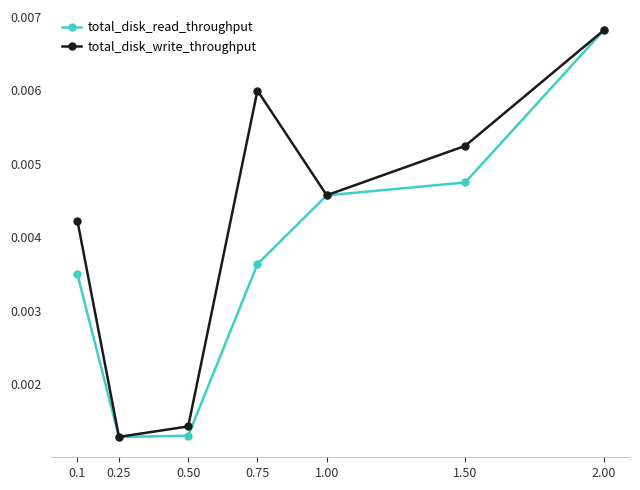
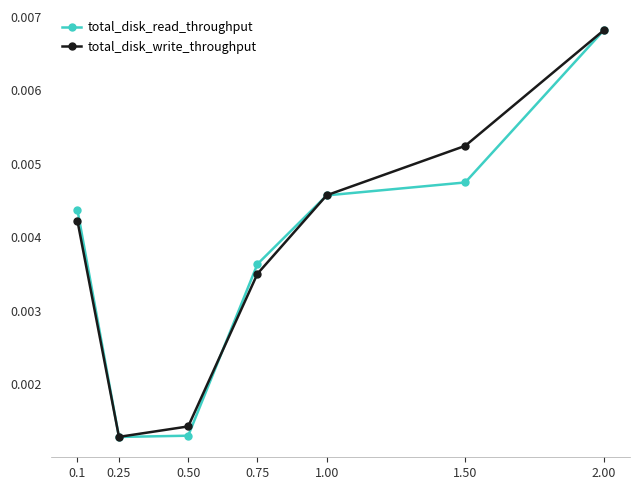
  {
    "total_disk_read_throughput": {
-     "0.1": 0.0035,
+     "0.1": 0.0044,
      "0.50": 0.0013,
      "0.75": 0.0036,
      "1.50": 0.0047
    },
    "total_disk_write_throughput": {
      "0.1": 0.0042,
      "0.50": 0.0014,
-     "0.75": 0.0060,
+     "0.75": 0.0035,
      "1.50": 0.0052
    }
  }
